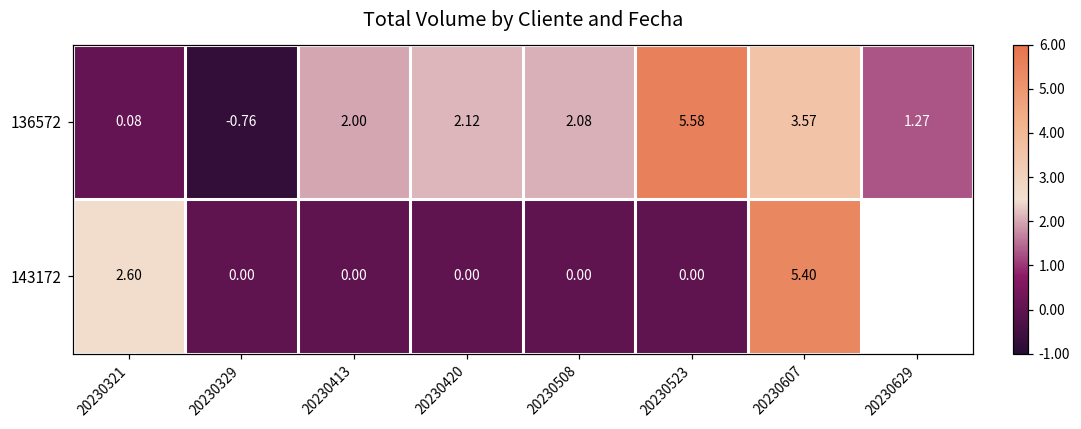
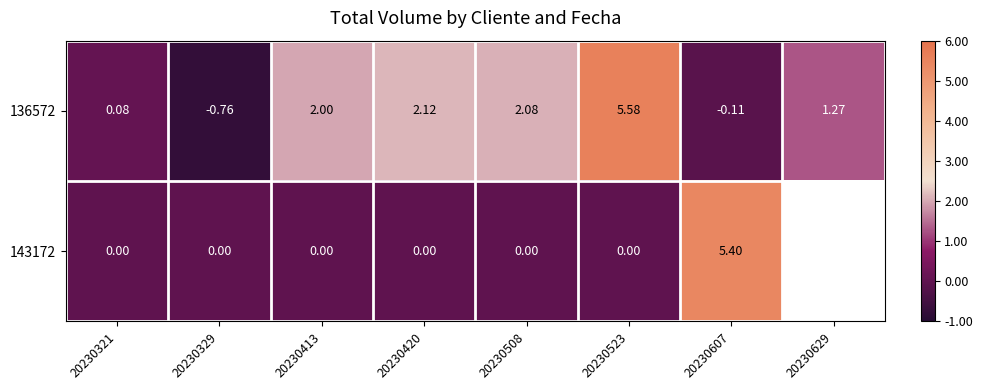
  {
    "136572": {
      "20230321": 0.08,
      "20230329": -0.76,
      "20230413": 2.00,
      "20230420": 2.12,
      "20230508": 2.08,
      "20230523": 5.58,
-     "20230607": 3.57,
+     "20230607": -0.11,
      "20230629": 1.27
    },
    "143172": {
-     "20230321": 2.60,
+     "20230321": 0.00,
      "20230329": 0.00,
      "20230413": 0.00,
      "20230420": 0.00,
      "20230508": 0.00,
      "20230523": 0.00,
      "20230607": 5.40
    }
  }
